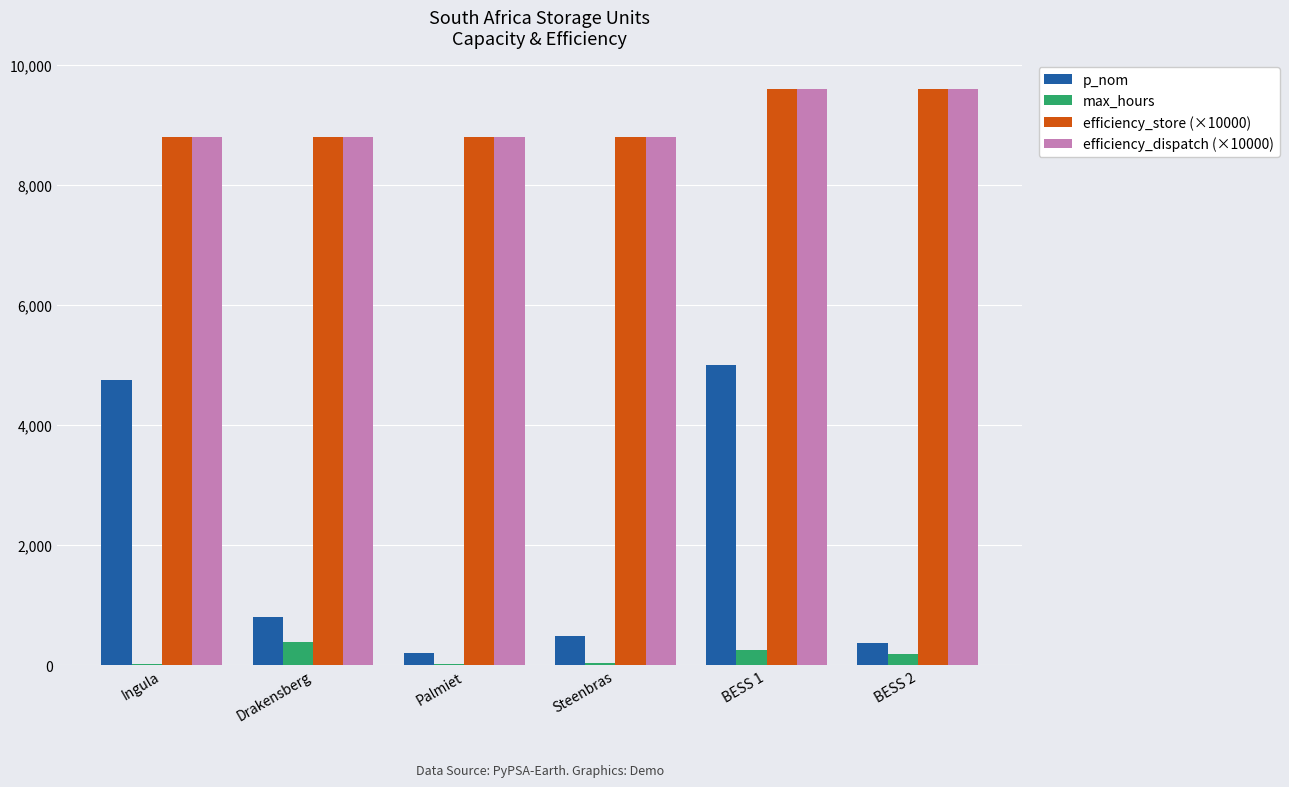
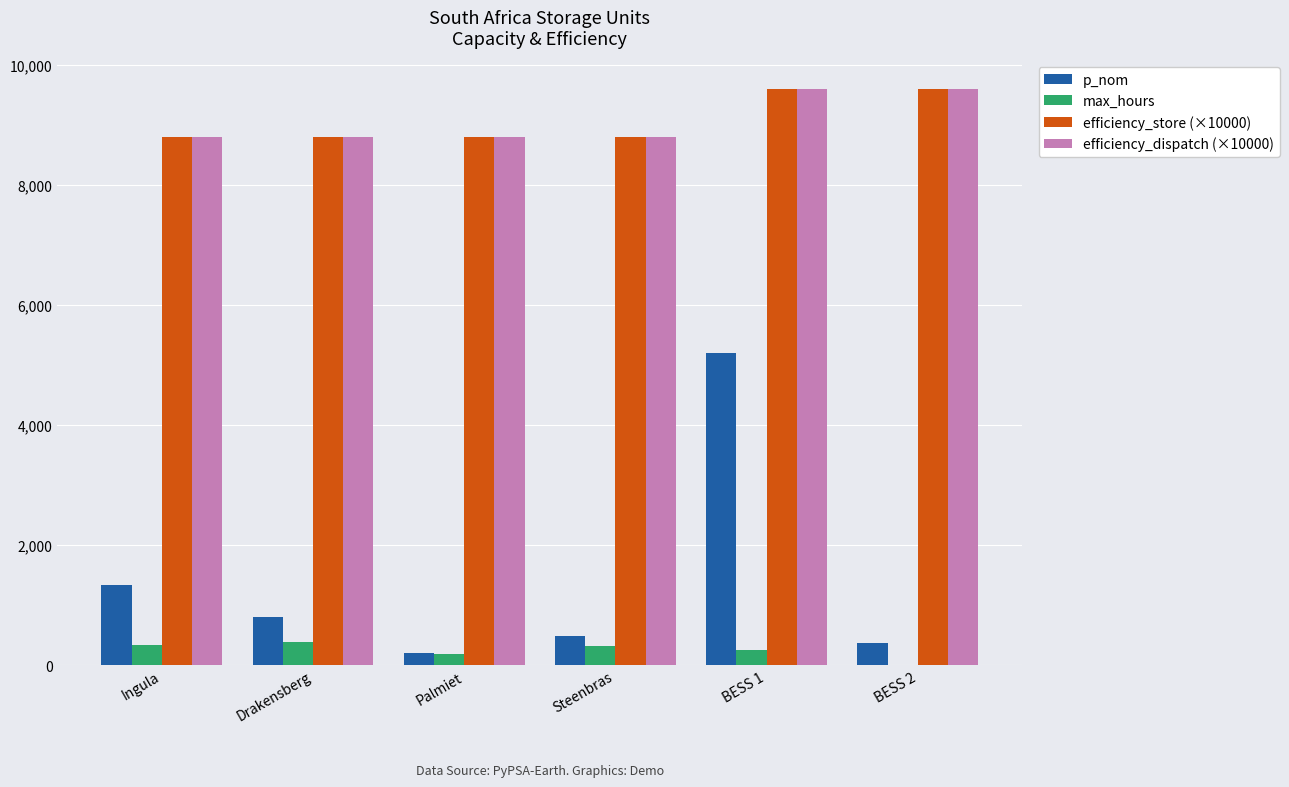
  {
    "p_nom": {
-     "Ingula": "4,700",
+     "Ingula": "1,300",
      "Drakensberg": "800",
      "Palmiet": "200",
      "Steenbras": "500",
-     "BESS 1": "5,000",
+     "BESS 1": "5,200",
      "BESS 2": "400"
    },
    "max_hours": {
-     "Ingula": "0",
+     "Ingula": "300",
      "Drakensberg": "400",
-     "Palmiet": "0",
-     "Steenbras": "0",
+     "Palmiet": "200",
+     "Steenbras": "300",
      "BESS 1": "300",
-     "BESS 2": "200"
+     "BESS 2": "0"
    },
    "efficiency_store (×10000)": {
      "Ingula": "8,800",
      "Drakensberg": "8,800",
      "Palmiet": "8,800",
      "Steenbras": "8,800",
      "BESS 1": "9,600",
      "BESS 2": "9,600"
    },
    "efficiency_dispatch (×10000)": {
      "Ingula": "8,800",
      "Drakensberg": "8,800",
      "Palmiet": "8,800",
      "Steenbras": "8,800",
      "BESS 1": "9,600",
      "BESS 2": "9,600"
    }
  }
